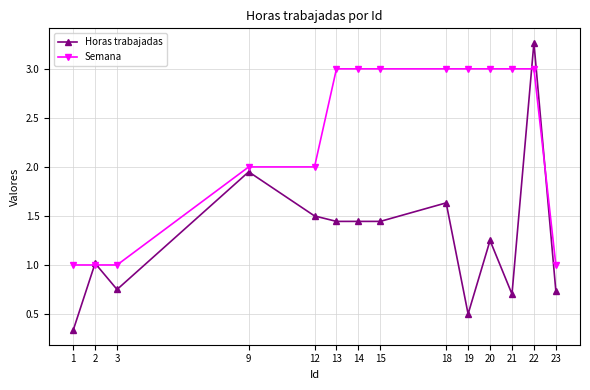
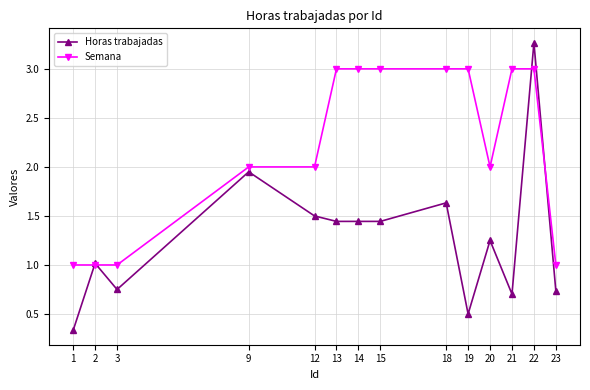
  {
    "Horas trabajadas": {
      "1": 0.3,
      "3": 0.8,
      "9": 2.0,
      "12": 1.5,
      "13": 1.4,
      "14": 1.4,
      "15": 1.4,
      "18": 1.6,
      "19": 0.5,
      "20": 1.3,
      "21": 0.7,
      "22": 3.3,
      "23": 0.7
    },
    "Semana": {
      "1": 1,
      "3": 1,
      "9": 2,
      "12": 2,
      "13": 3,
      "14": 3,
      "15": 3,
      "18": 3,
      "19": 3,
-     "20": 3,
+     "20": 2,
      "21": 3,
      "22": 3,
      "23": 1
    }
  }
